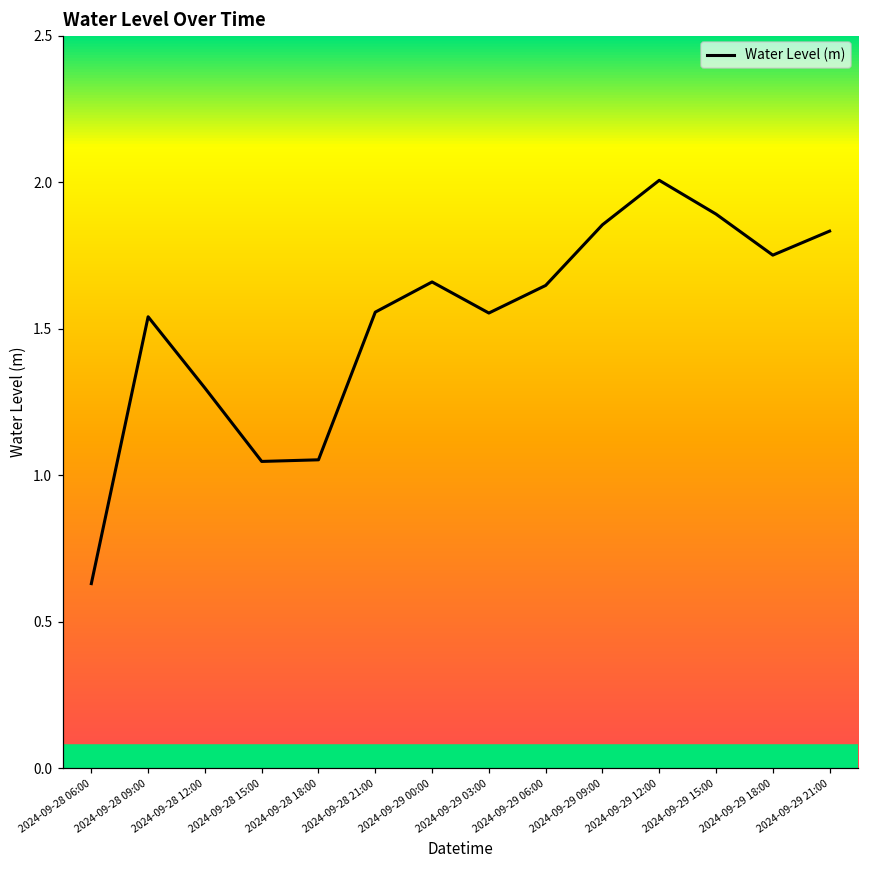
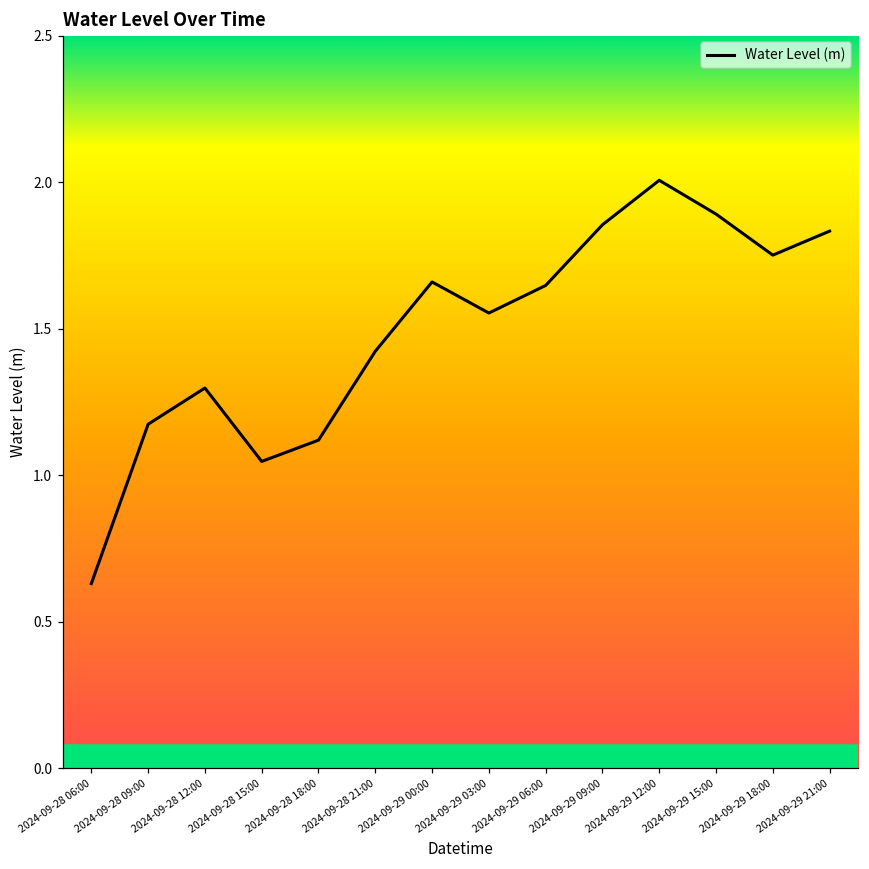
  {
    "2024-09-28 06:00": 0.63,
-   "2024-09-28 09:00": 1.54,
+   "2024-09-28 09:00": 1.17,
    "2024-09-28 12:00": 1.30,
    "2024-09-28 15:00": 1.05,
-   "2024-09-28 18:00": 1.05,
-   "2024-09-28 21:00": 1.56,
+   "2024-09-28 18:00": 1.12,
+   "2024-09-28 21:00": 1.42,
    "2024-09-29 00:00": 1.66,
    "2024-09-29 03:00": 1.55,
    "2024-09-29 06:00": 1.65,
    "2024-09-29 09:00": 1.85,
    "2024-09-29 12:00": 2.01,
    "2024-09-29 15:00": 1.89,
    "2024-09-29 18:00": 1.75,
    "2024-09-29 21:00": 1.83
  }
